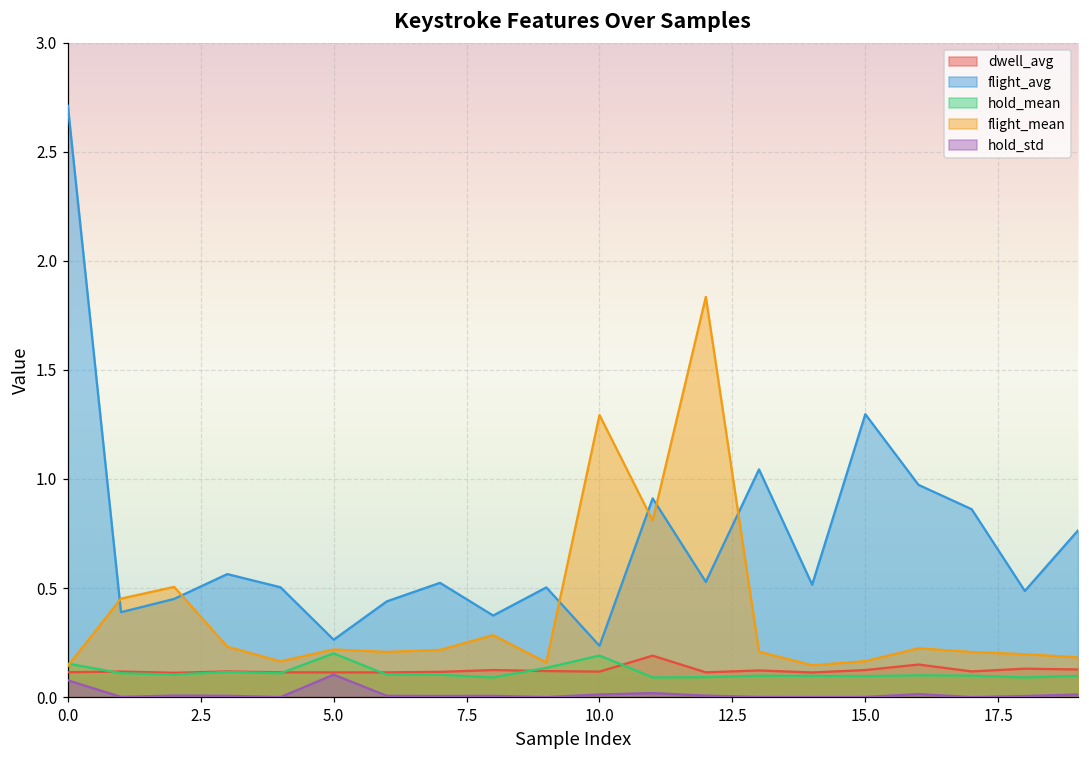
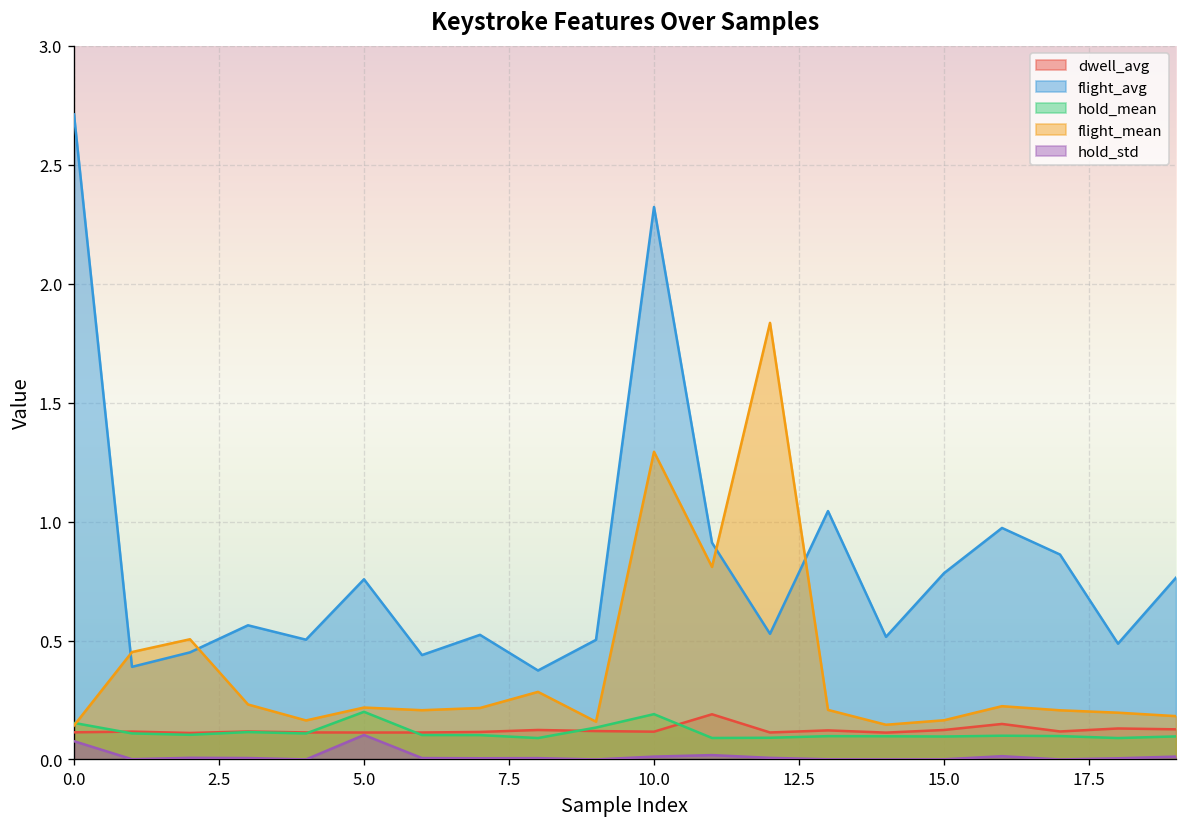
  {
    "dwell_avg": {
      "0.0": 0.11,
      "10.0": 0.12,
      "15.0": 0.12
    },
    "flight_avg": {
      "0.0": 2.71,
-     "5.0": 0.26,
-     "10.0": 0.23,
-     "15.0": 1.30
+     "5.0": 0.76,
+     "10.0": 2.32,
+     "15.0": 0.78
    },
    "hold_mean": {
      "5.0": 0.20,
      "10.0": 0.19,
      "15.0": 0.10
    },
    "flight_mean": {
      "5.0": 0.22,
      "10.0": 1.29,
      "15.0": 0.16
    },
    "hold_std": {
      "0.0": 0.08,
      "10.0": 0.01,
      "15.0": 0.00
    }
  }
